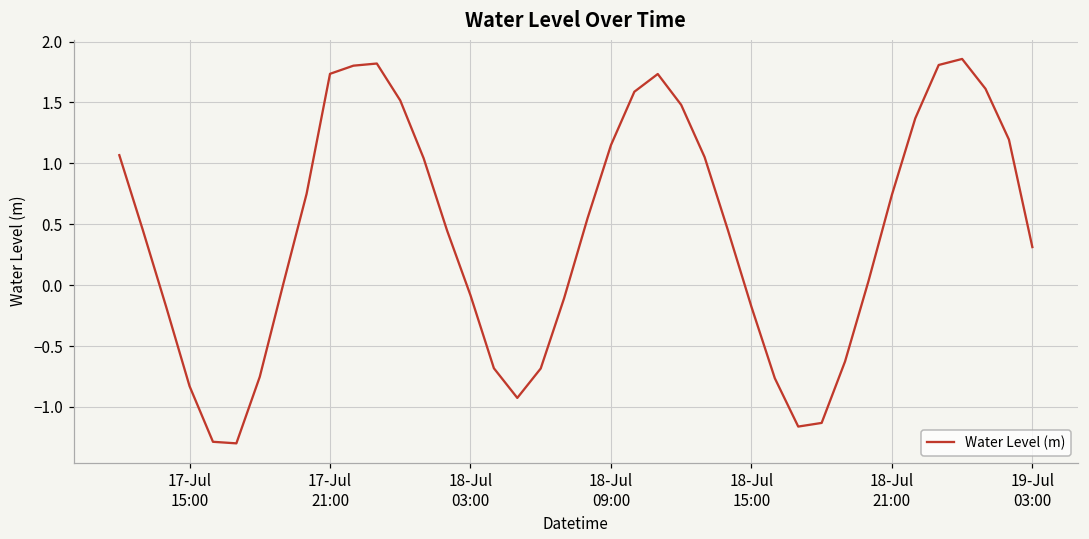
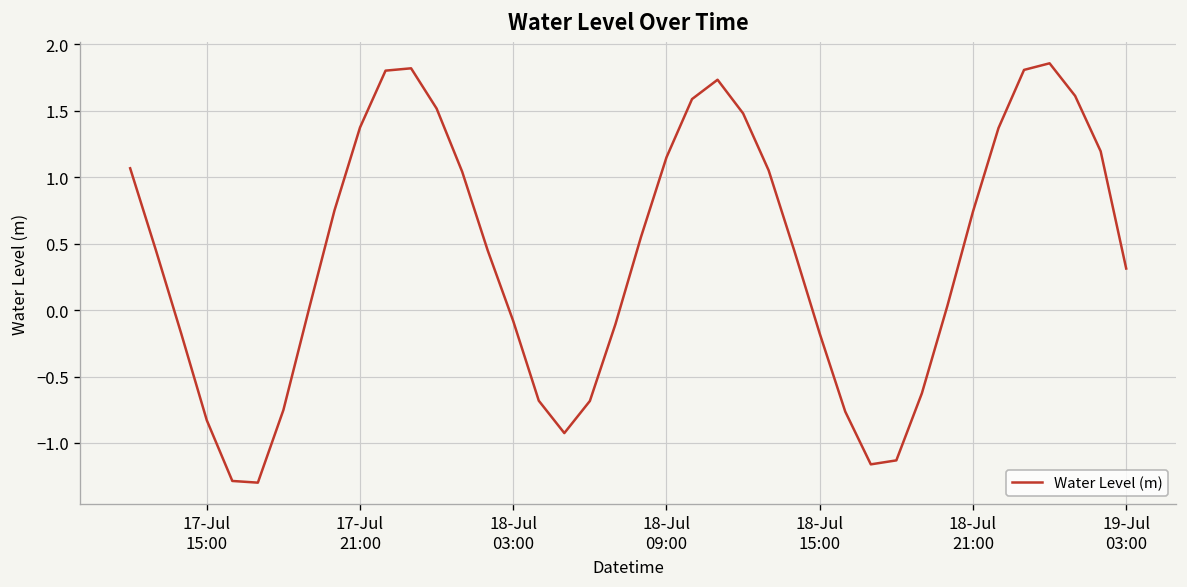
  {
    "17-Jul 15:00": -0.83,
-   "17-Jul 21:00": 1.73,
+   "17-Jul 21:00": 1.37,
    "18-Jul 03:00": -0.08,
    "18-Jul 09:00": 1.15,
    "18-Jul 15:00": -0.18,
    "18-Jul 21:00": 0.74,
    "19-Jul 03:00": 0.31
  }
